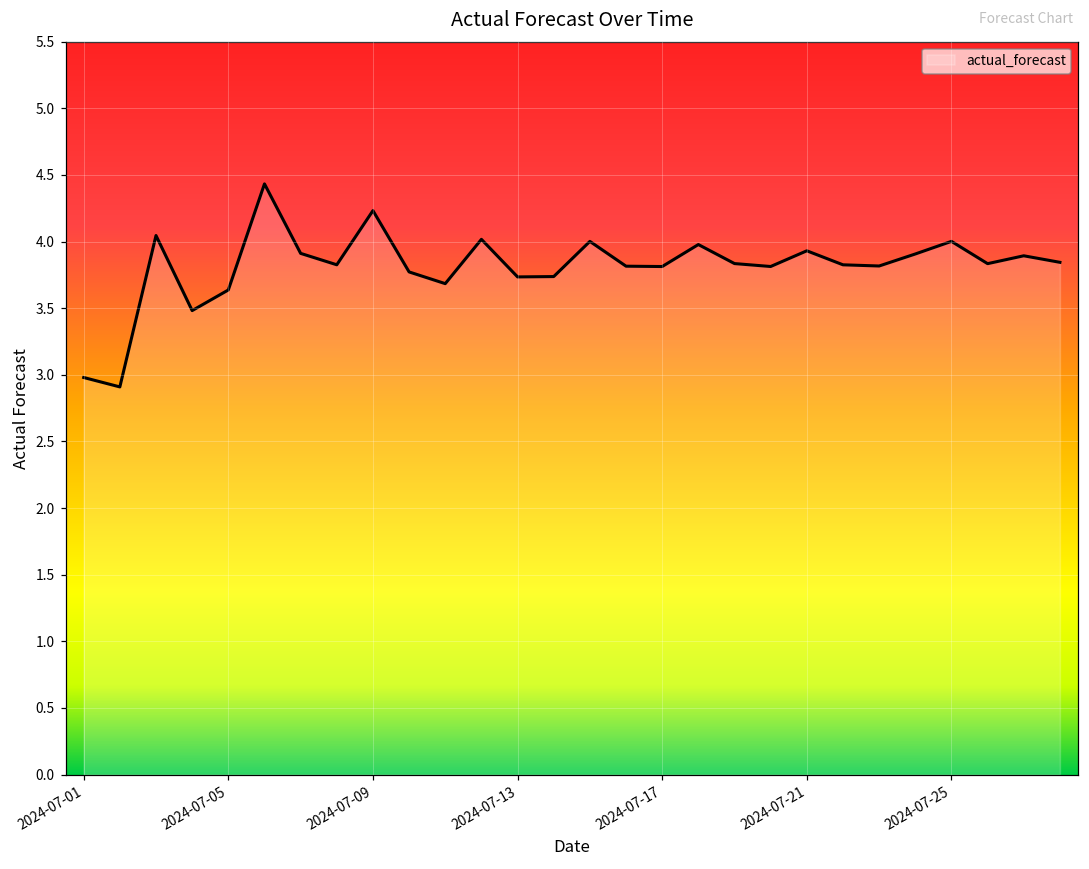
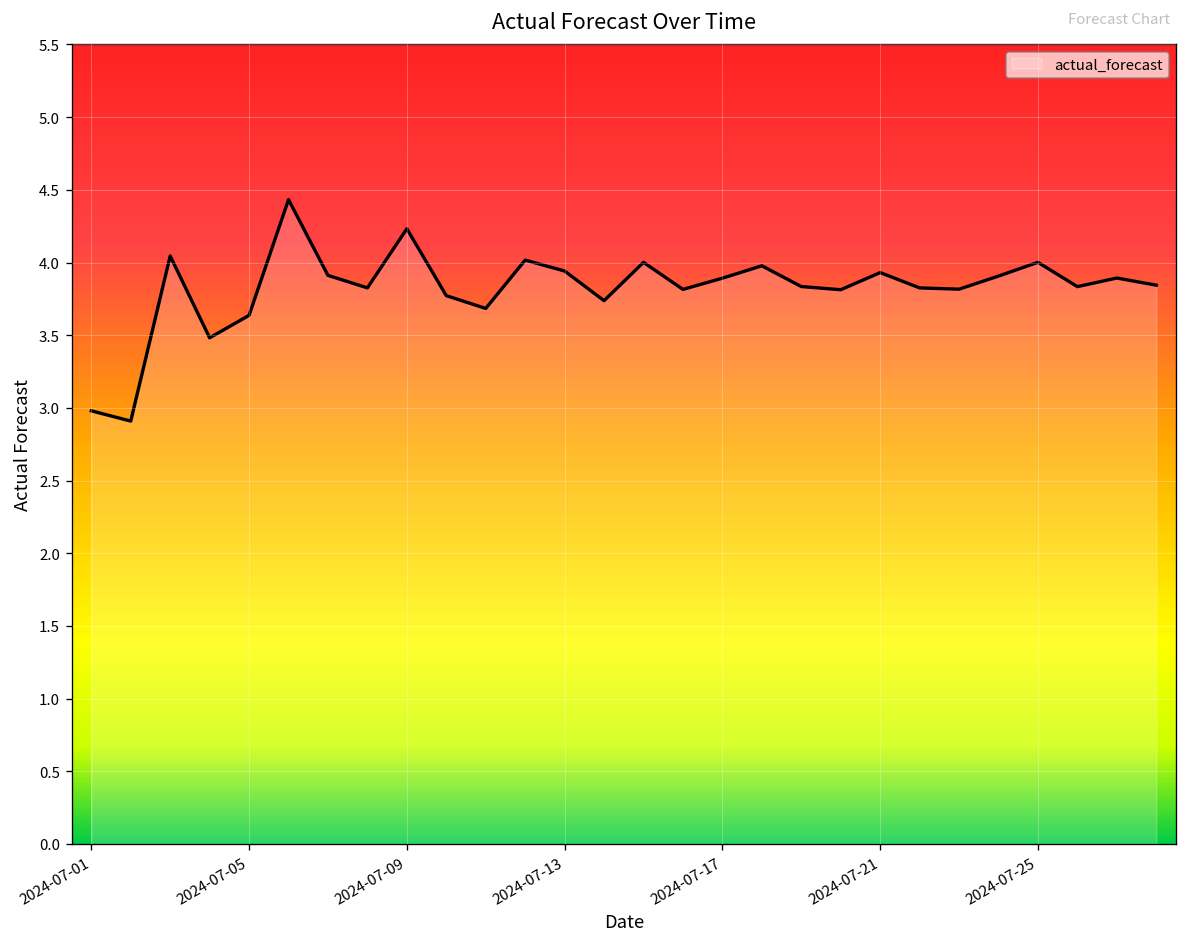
  {
    "2024-07-01": 2.98,
    "2024-07-05": 3.64,
    "2024-07-09": 4.23,
-   "2024-07-13": 3.73,
-   "2024-07-17": 3.81,
+   "2024-07-13": 3.94,
+   "2024-07-17": 3.89,
    "2024-07-21": 3.93,
    "2024-07-25": 4.00
  }
